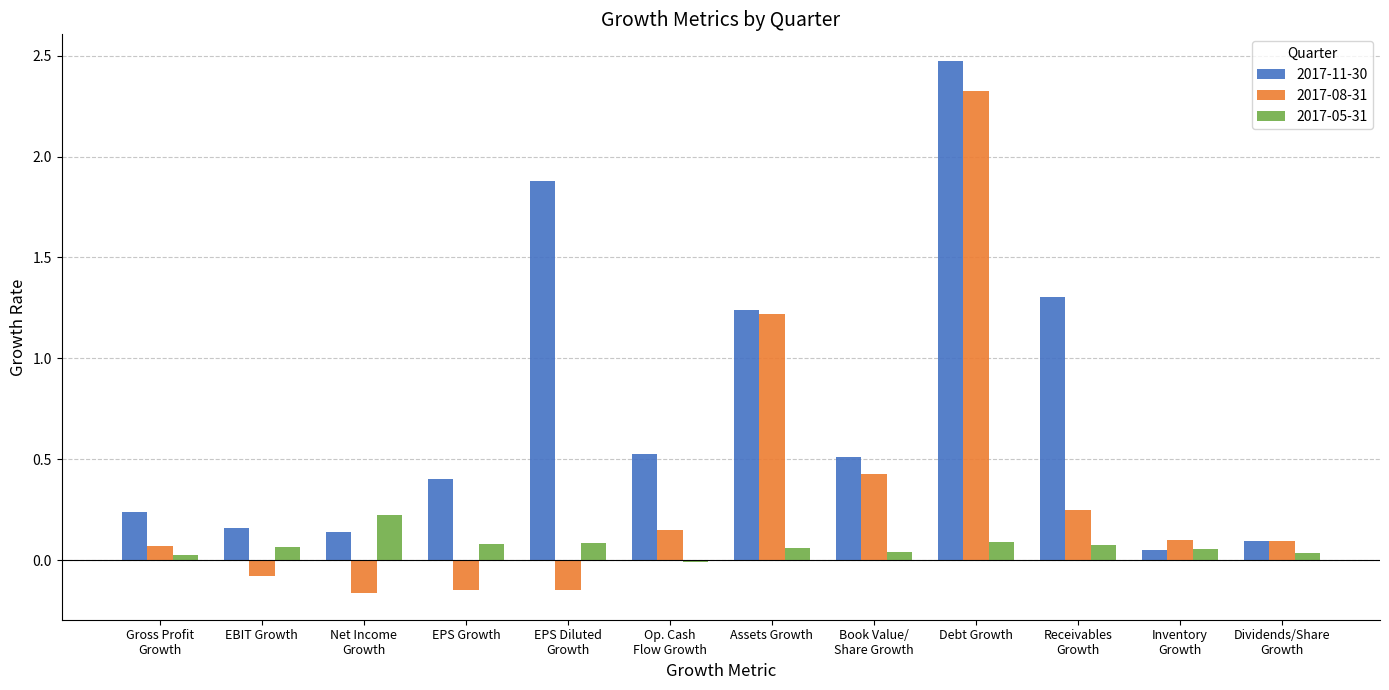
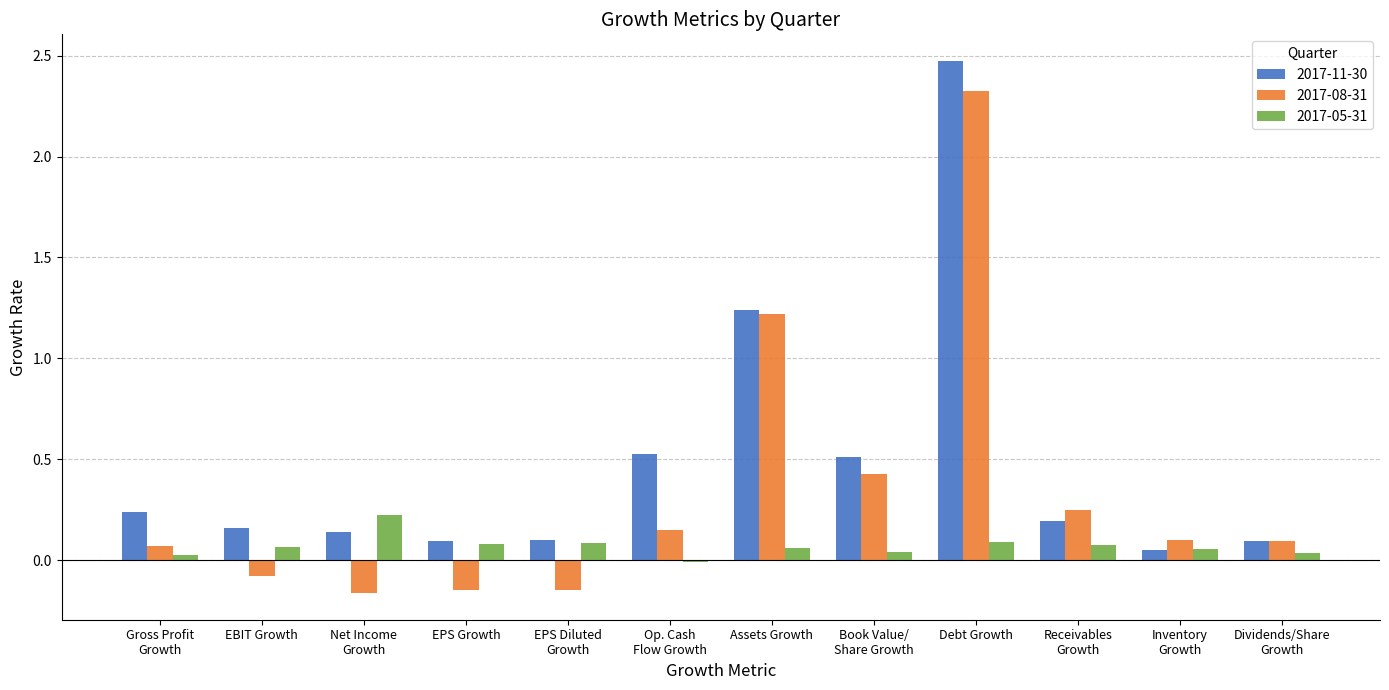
  {
    "2017-11-30": {
      "Gross Profit Growth": 0.24,
      "EBIT Growth": 0.16,
      "Net Income Growth": 0.14,
-     "EPS Growth": 0.40,
-     "EPS Diluted Growth": 1.88,
+     "EPS Growth": 0.10,
+     "EPS Diluted Growth": 0.10,
      "Op. Cash Flow Growth": 0.53,
      "Assets Growth": 1.24,
      "Book Value/ Share Growth": 0.51,
      "Debt Growth": 2.47,
-     "Receivables Growth": 1.30,
+     "Receivables Growth": 0.19,
      "Inventory Growth": 0.05,
      "Dividends/Share Growth": 0.09
    },
    "2017-08-31": {
      "Gross Profit Growth": 0.07,
      "EBIT Growth": -0.08,
      "Net Income Growth": -0.16,
      "EPS Growth": -0.15,
      "EPS Diluted Growth": -0.15,
      "Op. Cash Flow Growth": 0.15,
      "Assets Growth": 1.22,
      "Book Value/ Share Growth": 0.43,
      "Debt Growth": 2.33,
      "Receivables Growth": 0.25,
      "Inventory Growth": 0.10,
      "Dividends/Share Growth": 0.09
    },
    "2017-05-31": {
      "Gross Profit Growth": 0.03,
      "EBIT Growth": 0.06,
      "Net Income Growth": 0.22,
      "EPS Growth": 0.08,
      "EPS Diluted Growth": 0.08,
      "Assets Growth": 0.06,
      "Book Value/ Share Growth": 0.04,
      "Debt Growth": 0.09,
      "Receivables Growth": 0.08,
      "Inventory Growth": 0.05,
      "Dividends/Share Growth": 0.04
    }
  }
